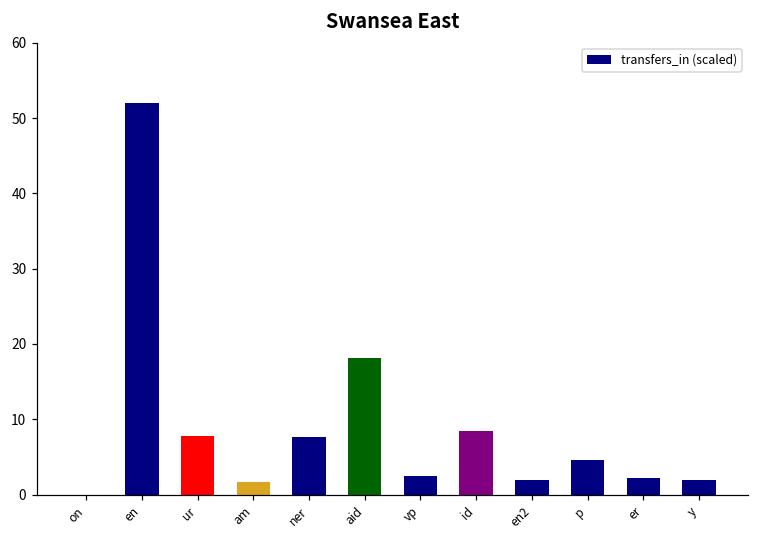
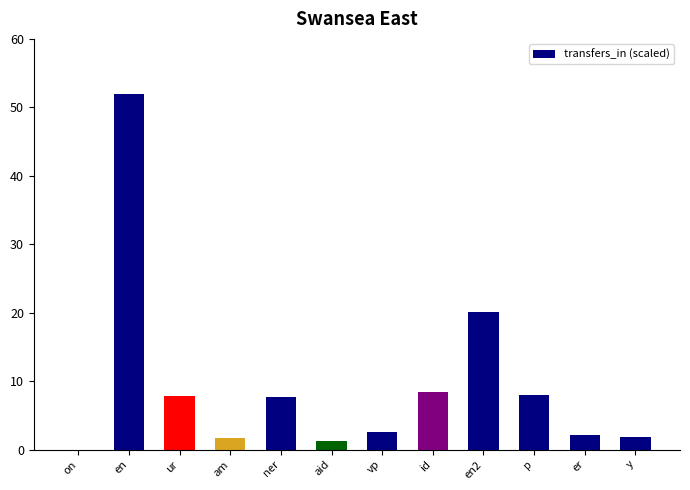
  {
    "on": 0,
    "en": 52,
    "ur": 8,
    "am": 2,
    "ner": 8,
-   "aid": 18,
+   "aid": 1,
    "vp": 3,
    "id": 8,
-   "en2": 2,
-   "p": 5,
+   "en2": 20,
+   "p": 8,
    "er": 2,
    "y": 2
  }
